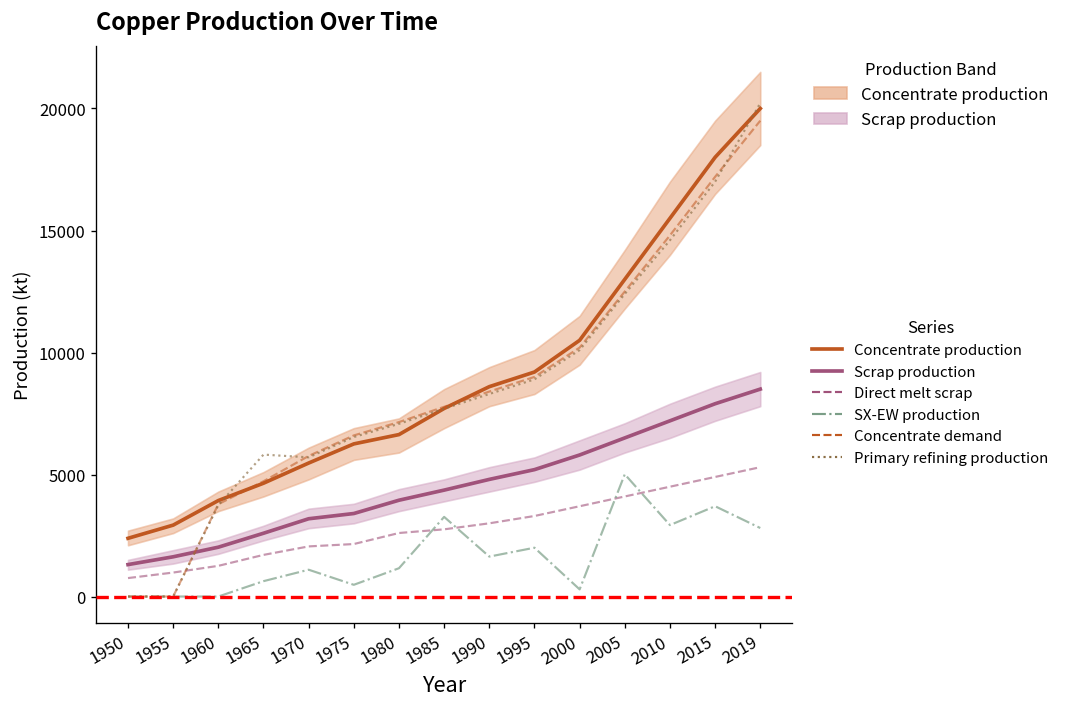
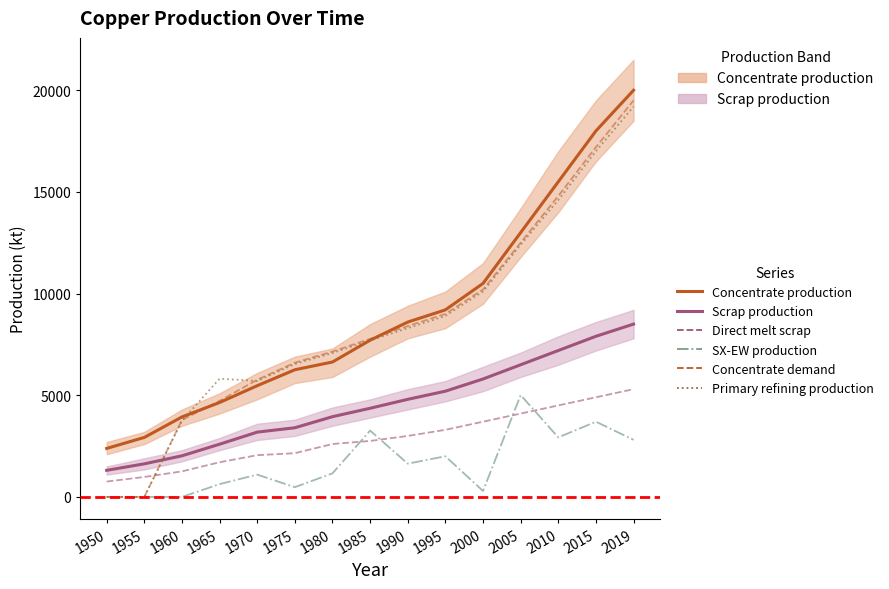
  {
    "SX-EW production": {
      "1960": 0,
      "1965": 600,
      "1970": 1100,
      "1975": 500,
      "1980": 1200,
      "1985": 3300,
      "1990": 1600,
      "1995": 2000,
      "2000": 300,
      "2005": 5000,
      "2010": 2900,
      "2015": 3700,
      "2019": 2800
    },
    "Primary refining production": {
      "1965": 5800,
      "2010": 14600,
      "2015": 17000,
-     "2019": 20200
+     "2019": 19200
    }
  }
